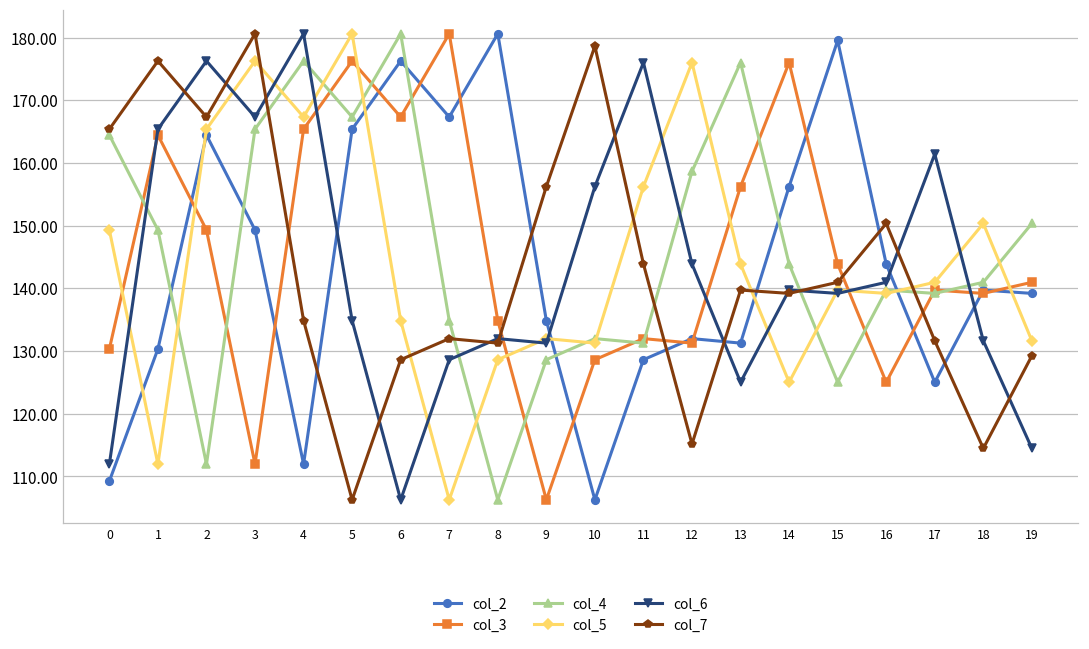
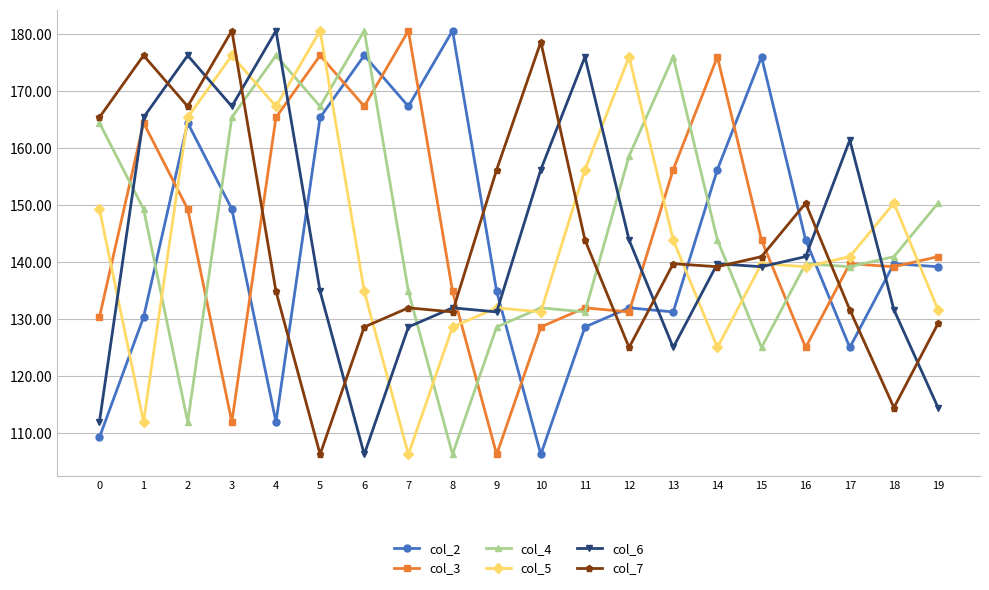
  {
    "col_2": {
      "0": 109,
      "1": 130,
      "2": 164,
      "3": 149,
      "4": 112,
      "5": 165,
      "6": 176,
      "7": 167,
      "8": 181,
      "9": 135,
      "10": 106,
      "11": 129,
      "12": 132,
      "13": 131,
      "14": 156,
-     "15": 180,
+     "15": 176,
      "16": 144,
      "17": 125,
      "18": 140,
      "19": 139
    },
    "col_3": {
      "0": 130,
      "1": 164,
      "2": 149,
      "3": 112,
      "4": 165,
      "5": 176,
      "6": 167,
      "7": 181,
      "8": 135,
      "9": 106,
      "10": 129,
      "11": 132,
      "12": 131,
      "13": 156,
      "14": 176,
      "15": 144,
      "16": 125,
      "17": 140,
      "18": 139,
      "19": 141
    },
    "col_4": {
      "0": 164,
      "1": 149,
      "2": 112,
      "3": 165,
      "4": 176,
      "5": 167,
      "6": 181,
      "7": 135,
      "8": 106,
      "9": 129,
      "10": 132,
      "11": 131,
      "12": 159,
      "13": 176,
      "14": 144,
      "15": 125,
      "16": 140,
      "17": 139,
      "18": 141,
      "19": 150
    },
    "col_5": {
      "0": 149,
      "1": 112,
      "2": 165,
      "3": 176,
      "4": 167,
      "5": 181,
      "6": 135,
      "7": 106,
      "8": 129,
      "9": 132,
      "10": 131,
      "11": 156,
      "12": 176,
      "13": 144,
      "14": 125,
      "15": 140,
      "16": 139,
      "17": 141,
      "18": 150,
      "19": 132
    },
    "col_6": {
      "0": 112,
      "1": 165,
      "2": 176,
      "3": 167,
      "4": 181,
      "5": 135,
      "6": 106,
      "7": 129,
      "8": 132,
      "9": 131,
      "10": 156,
      "11": 176,
      "12": 144,
      "13": 125,
      "14": 140,
      "15": 139,
      "16": 141,
      "17": 161,
      "18": 132,
      "19": 114
    },
    "col_7": {
      "0": 165,
      "1": 176,
      "2": 167,
      "3": 181,
      "4": 135,
      "5": 106,
      "6": 129,
      "7": 132,
      "8": 131,
      "9": 156,
      "10": 179,
      "11": 144,
-     "12": 115,
+     "12": 125,
      "13": 140,
      "14": 139,
      "15": 141,
      "16": 150,
      "17": 132,
      "18": 114,
      "19": 129
    }
  }
